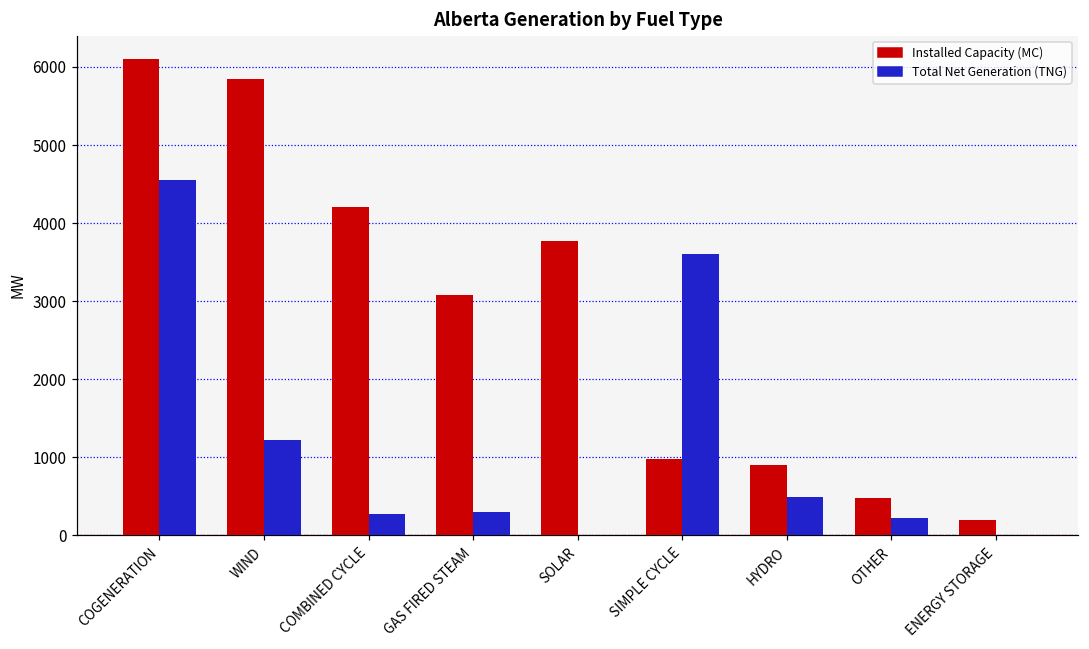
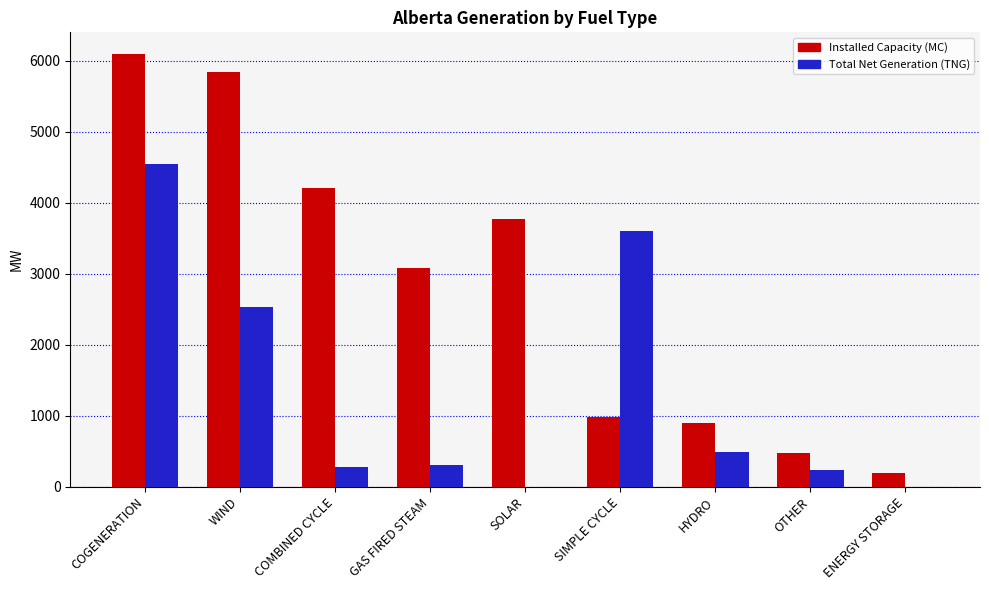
  {
    "Installed Capacity (MC)": {
      "COGENERATION": 6100,
      "WIND": 5800,
      "COMBINED CYCLE": 4200,
      "GAS FIRED STEAM": 3100,
      "SOLAR": 3800,
      "SIMPLE CYCLE": 1000,
      "HYDRO": 900,
      "OTHER": 500,
      "ENERGY STORAGE": 200
    },
    "Total Net Generation (TNG)": {
      "COGENERATION": 4500,
-     "WIND": 1200,
+     "WIND": 2500,
      "COMBINED CYCLE": 300,
      "GAS FIRED STEAM": 300,
      "SOLAR": 0,
      "SIMPLE CYCLE": 3600,
      "HYDRO": 500,
      "OTHER": 200,
      "ENERGY STORAGE": 0
    }
  }
